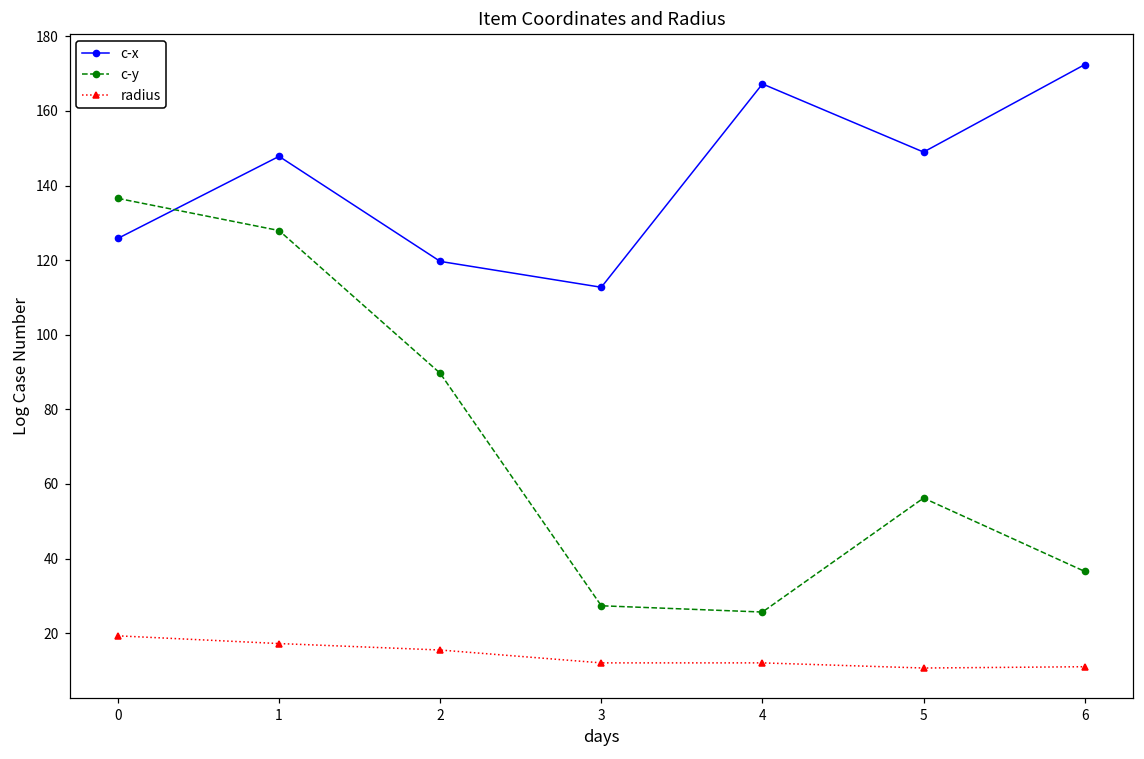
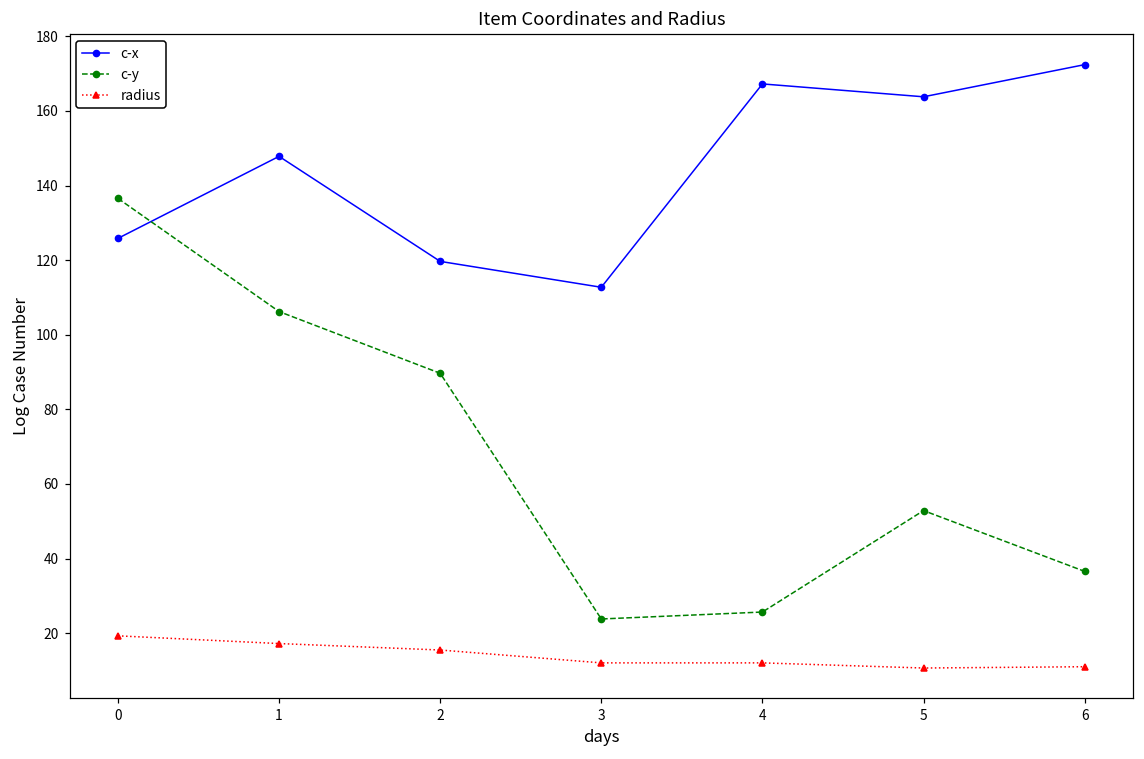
  {
    "c-x": {
      "0": 126,
      "1": 148,
      "2": 120,
      "3": 113,
      "4": 167,
-     "5": 149,
+     "5": 164,
      "6": 172
    },
    "c-y": {
      "0": 137,
-     "1": 128,
+     "1": 106,
      "2": 90,
-     "3": 27,
+     "3": 24,
      "4": 26,
-     "5": 56,
+     "5": 53,
      "6": 37
    },
    "radius": {
      "0": 19,
      "1": 17,
      "2": 15,
      "3": 12,
      "4": 12,
      "5": 11,
      "6": 11
    }
  }
